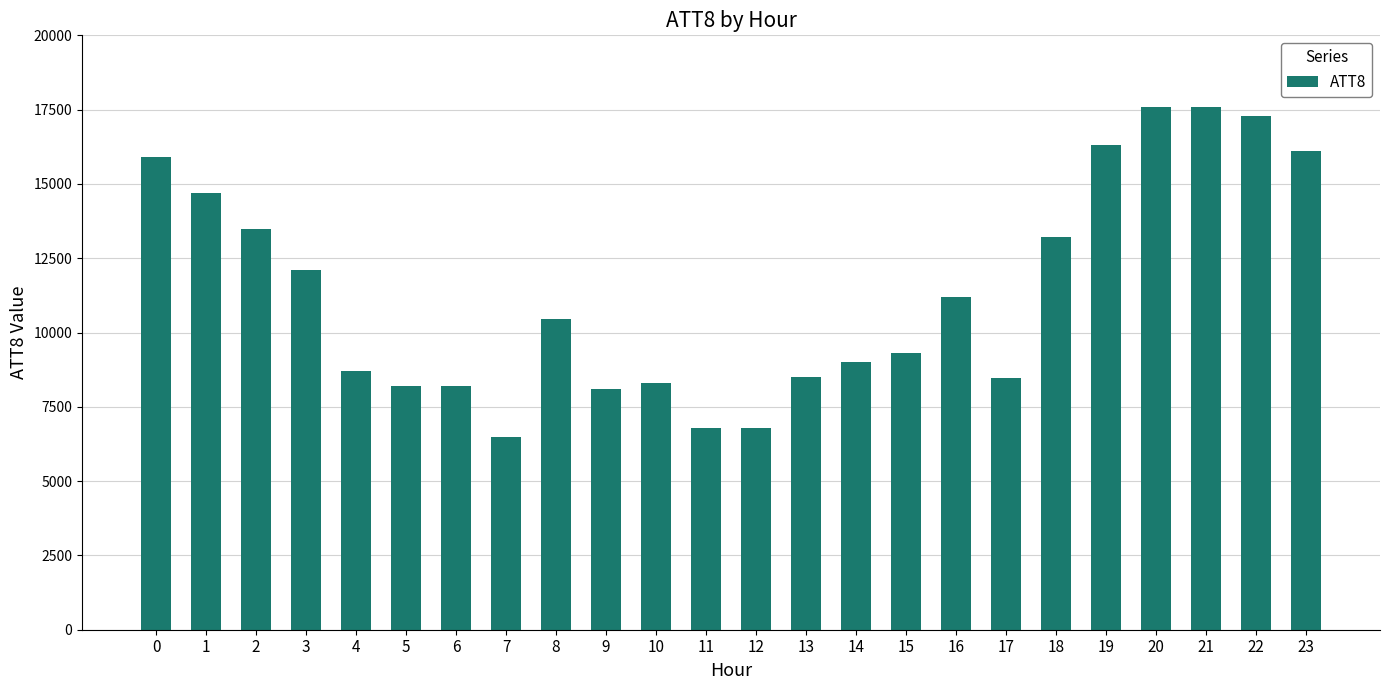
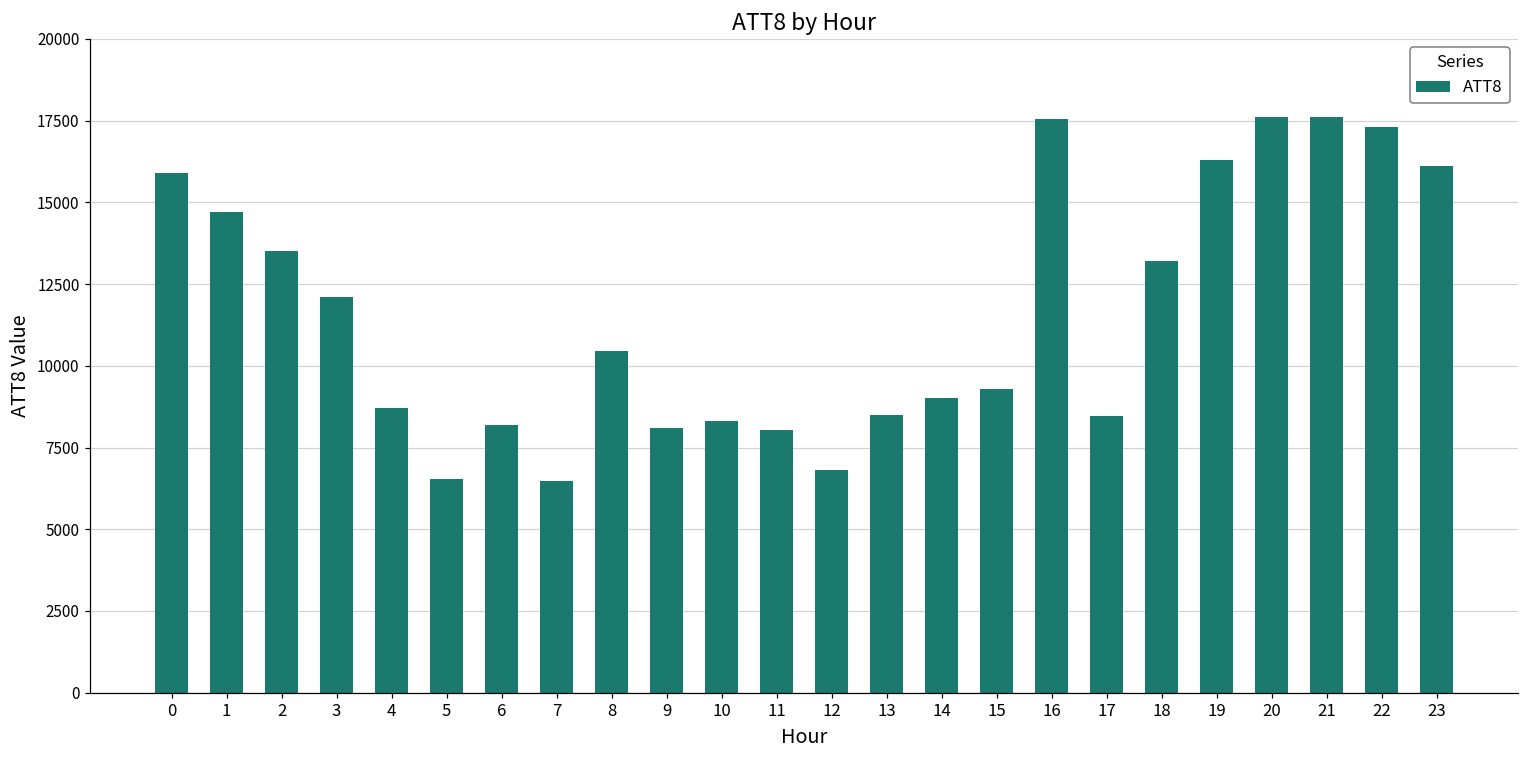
  {
    "0": 15900,
    "1": 14700,
    "2": 13500,
    "3": 12100,
    "4": 8700,
-   "5": 8200,
+   "5": 6500,
    "6": 8200,
    "7": 6500,
    "8": 10500,
    "9": 8100,
    "10": 8300,
-   "11": 6800,
+   "11": 8000,
    "12": 6800,
    "13": 8500,
    "14": 9000,
    "15": 9300,
-   "16": 11200,
+   "16": 17600,
    "17": 8500,
    "18": 13200,
    "19": 16300,
    "20": 17600,
    "21": 17600,
    "22": 17300,
    "23": 16100
  }
